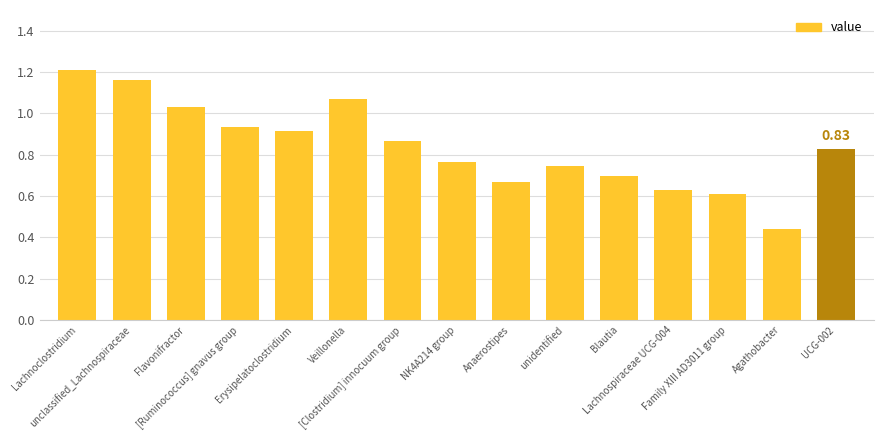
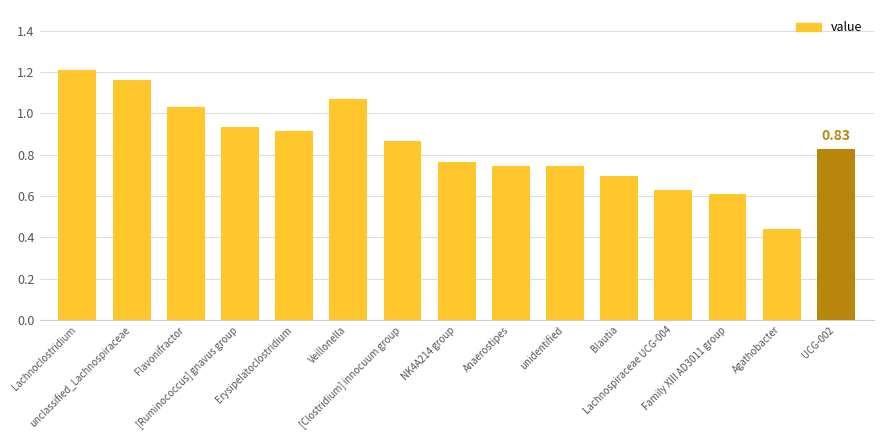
  {
    "Lachnoclostridium": 1.21,
    "unclassified_Lachnospiraceae": 1.16,
    "Flavonifractor": 1.03,
    "[Ruminococcus] gnavus group": 0.93,
    "Erysipelatoclostridium": 0.92,
    "Veillonella": 1.07,
    "[Clostridium] innocuum group": 0.87,
    "NK4A214 group": 0.76,
-   "Anaerostipes": 0.67,
+   "Anaerostipes": 0.75,
    "unidentified": 0.75,
    "Blautia": 0.70,
    "Lachnospiraceae UCG-004": 0.63,
    "Family XIII AD3011 group": 0.61,
    "Agathobacter": 0.44
  }
